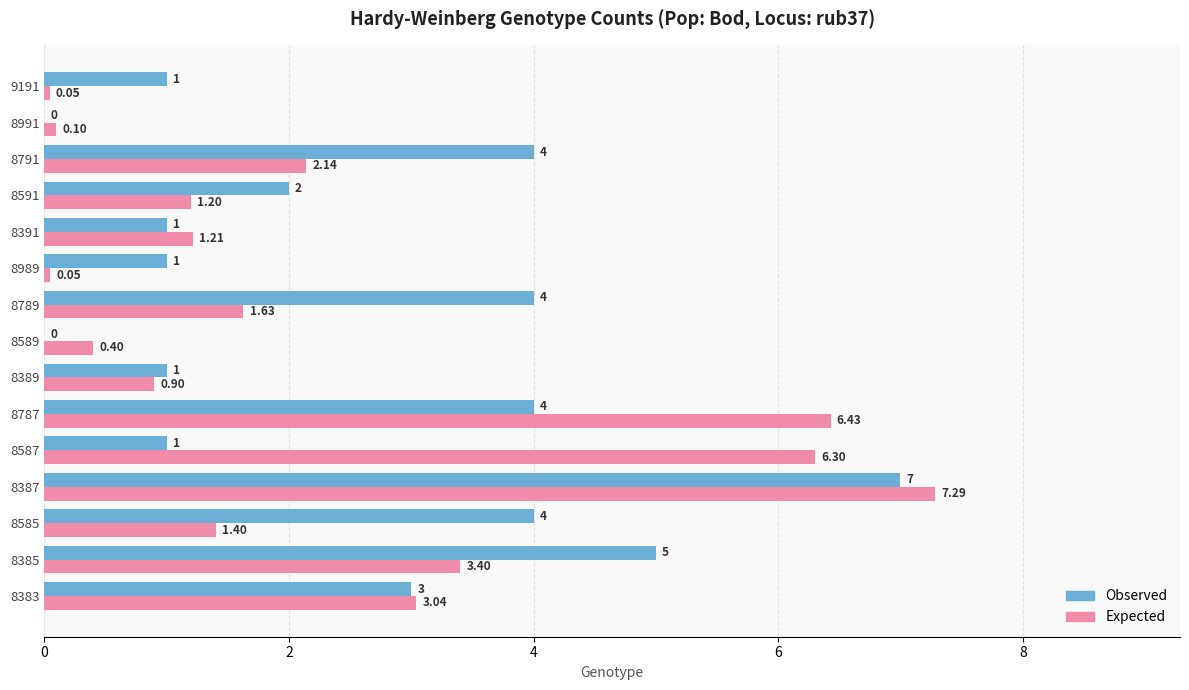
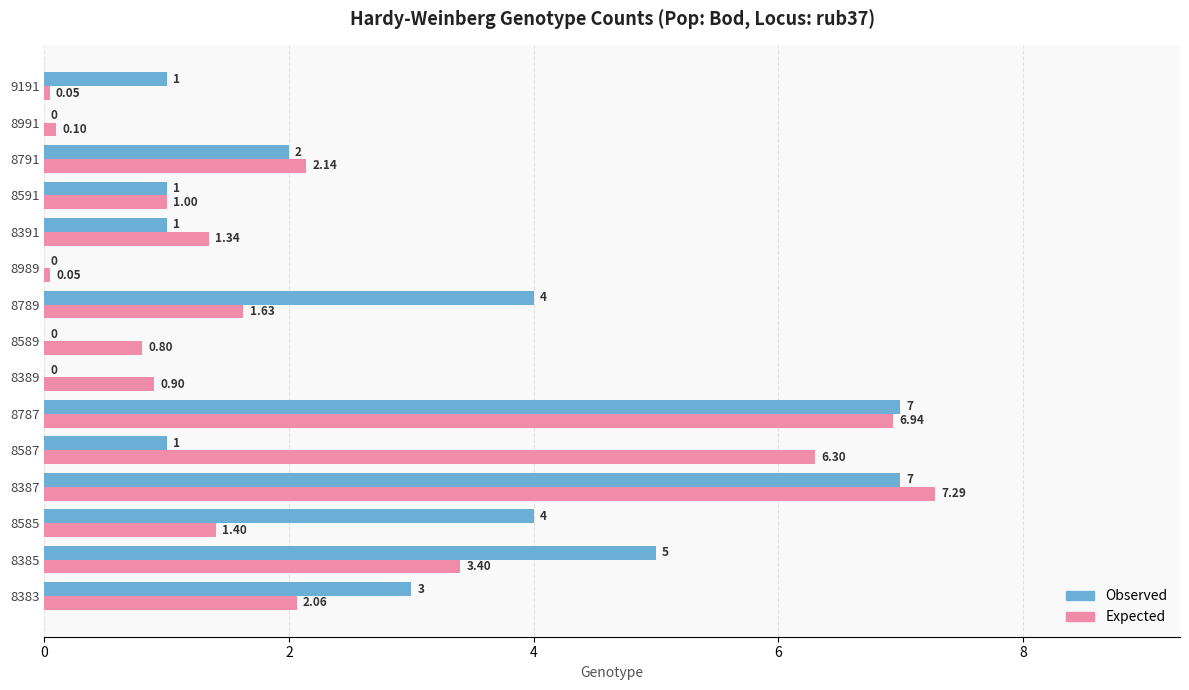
  {
    "Observed": {
      "9191": 1,
      "8991": 0,
-     "8791": 4,
-     "8591": 2,
+     "8791": 2,
+     "8591": 1,
      "8391": 1,
-     "8989": 1,
+     "8989": 0,
      "8789": 4,
      "8589": 0,
-     "8389": 1,
-     "8787": 4,
+     "8389": 0,
+     "8787": 7,
      "8587": 1,
      "8387": 7,
      "8585": 4,
      "8385": 5,
      "8383": 3
    },
    "Expected": {
      "9191": 0.05,
      "8991": 0.10,
      "8791": 2.14,
-     "8591": 1.20,
-     "8391": 1.21,
+     "8591": 1.00,
+     "8391": 1.34,
      "8989": 0.05,
      "8789": 1.63,
-     "8589": 0.40,
+     "8589": 0.80,
      "8389": 0.90,
-     "8787": 6.43,
+     "8787": 6.94,
      "8587": 6.30,
      "8387": 7.29,
      "8585": 1.40,
      "8385": 3.40,
-     "8383": 3.04
+     "8383": 2.06
    }
  }
